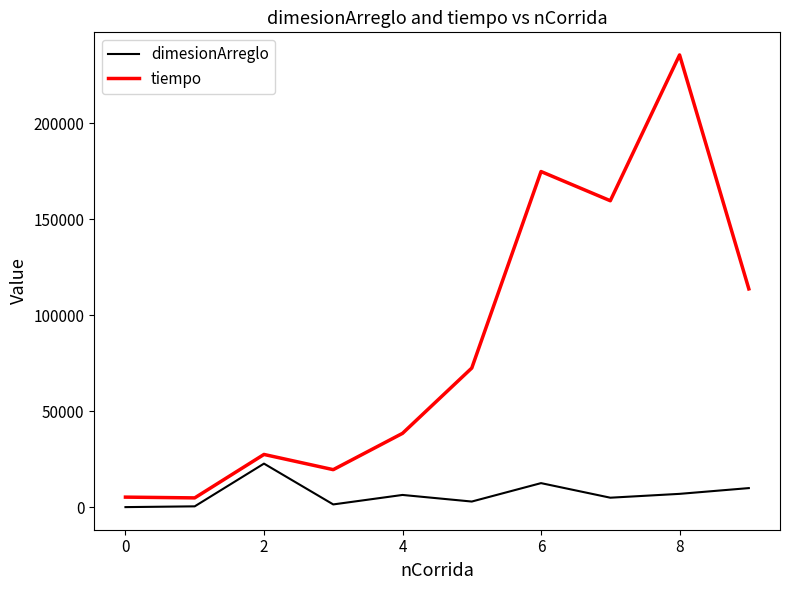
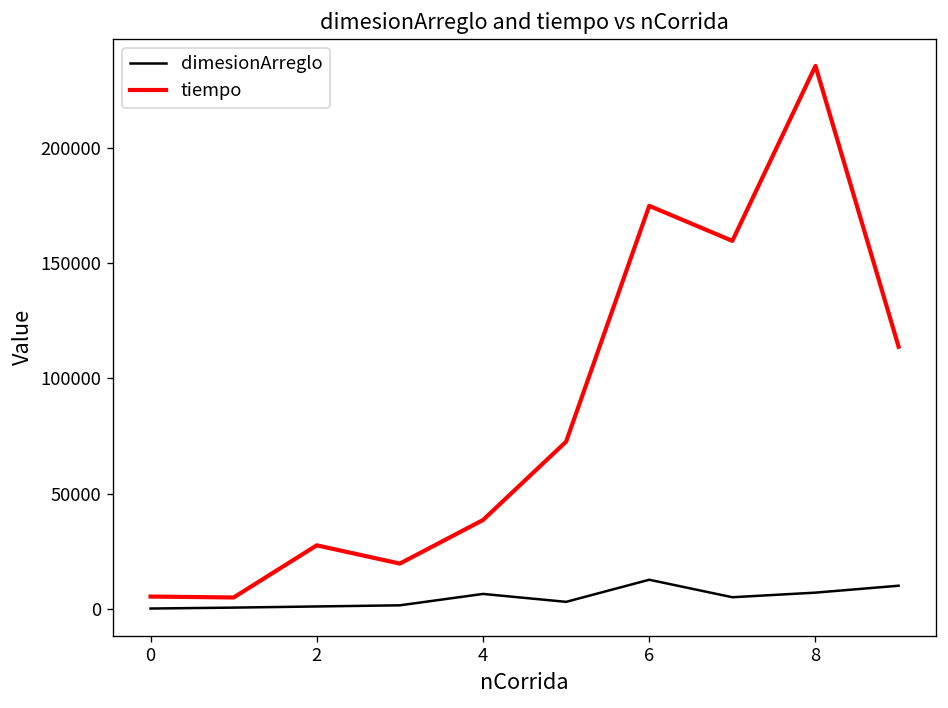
  {
    "dimesionArreglo": {
      "0": 0,
-     "2": 23000,
+     "2": 1000,
      "4": 6000,
      "6": 13000,
      "8": 7000
    },
    "tiempo": {
      "0": 5000,
      "2": 28000,
      "4": 39000,
      "6": 175000,
      "8": 236000
    }
  }
